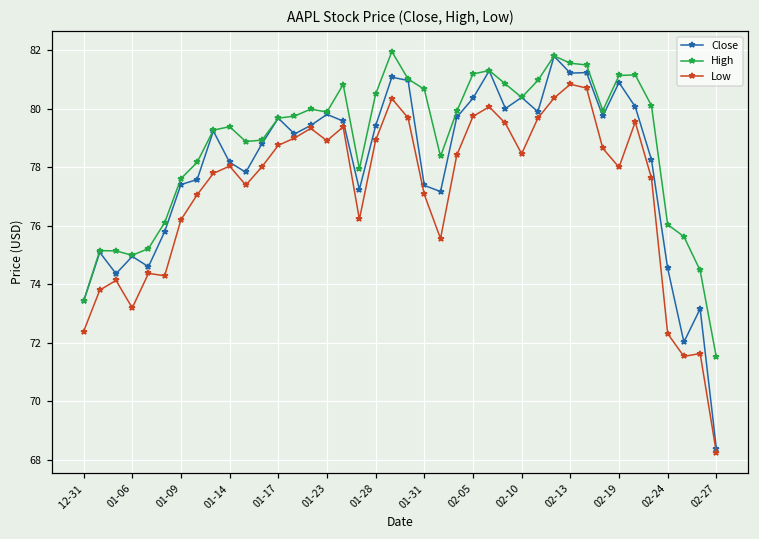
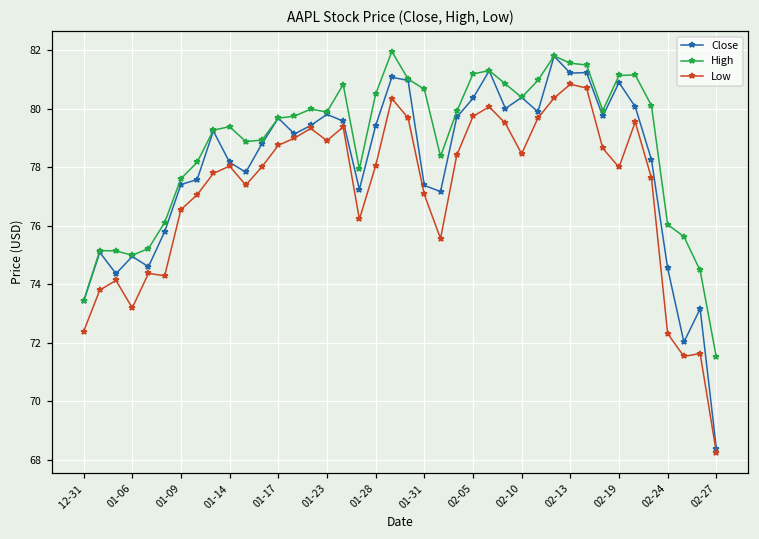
  {
    "Close": {
      "01-09": 77.4,
      "01-14": 78.2,
      "01-28": 79.4,
      "01-31": 77.4,
      "02-05": 80.4,
      "02-13": 81.2,
      "02-19": 80.9,
      "02-24": 74.5,
      "02-27": 68.4
    },
    "High": {
      "01-09": 77.6,
      "01-14": 79.4,
      "01-28": 80.5,
      "01-31": 80.7,
      "02-05": 81.2,
      "02-13": 81.6,
      "02-19": 81.1,
      "02-24": 76.0,
      "02-27": 71.5
    },
    "Low": {
      "12-31": 72.4,
      "01-06": 73.2,
-     "01-09": 76.2,
+     "01-09": 76.6,
      "01-14": 78.0,
      "01-17": 78.8,
      "01-23": 78.9,
-     "01-28": 78.9,
+     "01-28": 78.1,
      "01-31": 77.1,
      "02-05": 79.7,
      "02-10": 78.5,
      "02-13": 80.8,
      "02-19": 78.0,
      "02-24": 72.3,
      "02-27": 68.2
    }
  }
